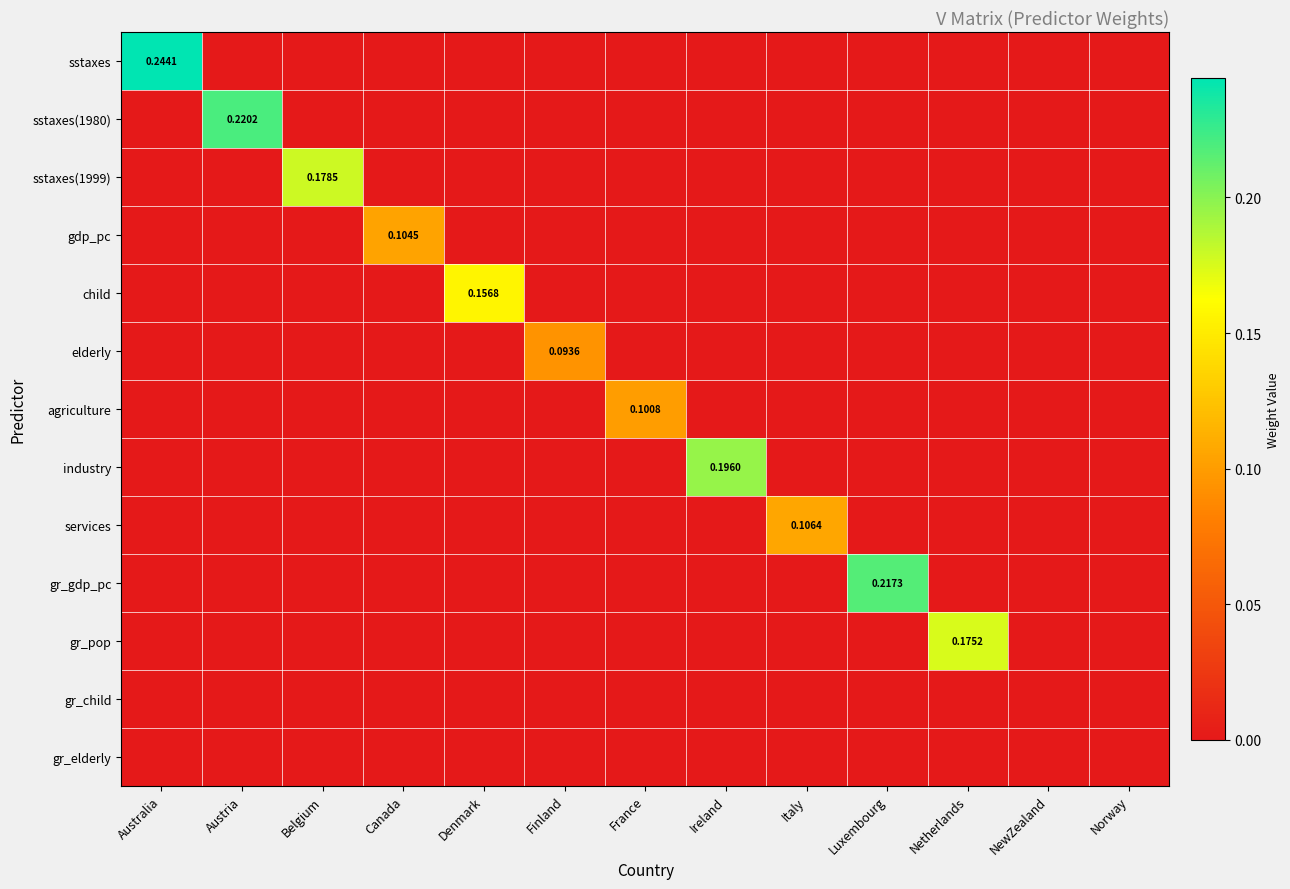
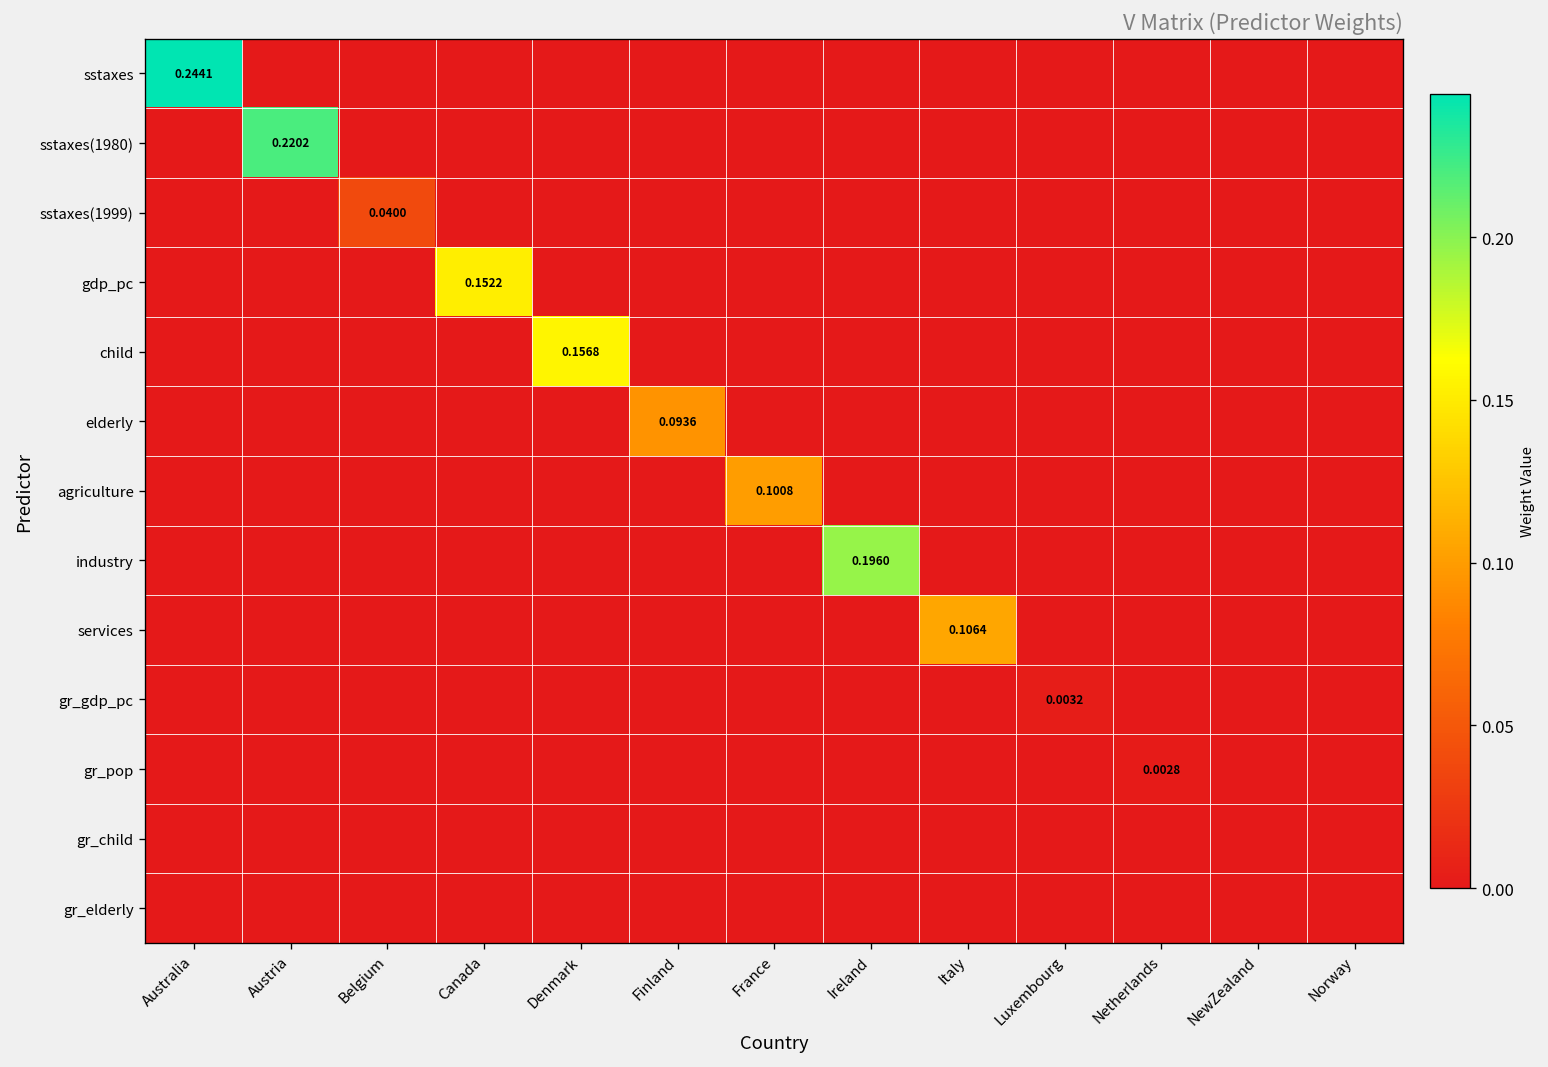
  {
    "sstaxes": {
      "Australia": 0.2441
    },
    "sstaxes(1980)": {
      "Austria": 0.2202
    },
    "sstaxes(1999)": {
-     "Belgium": 0.1785
+     "Belgium": 0.0400
    },
    "gdp_pc": {
-     "Canada": 0.1045
+     "Canada": 0.1522
    },
    "child": {
      "Denmark": 0.1568
    },
    "elderly": {
      "Finland": 0.0936
    },
    "agriculture": {
      "France": 0.1008
    },
    "industry": {
      "Ireland": 0.1960
    },
    "services": {
      "Italy": 0.1064
    },
    "gr_gdp_pc": {
-     "Luxembourg": 0.2173
+     "Luxembourg": 0.0032
    },
    "gr_pop": {
-     "Netherlands": 0.1752
+     "Netherlands": 0.0028
    }
  }
